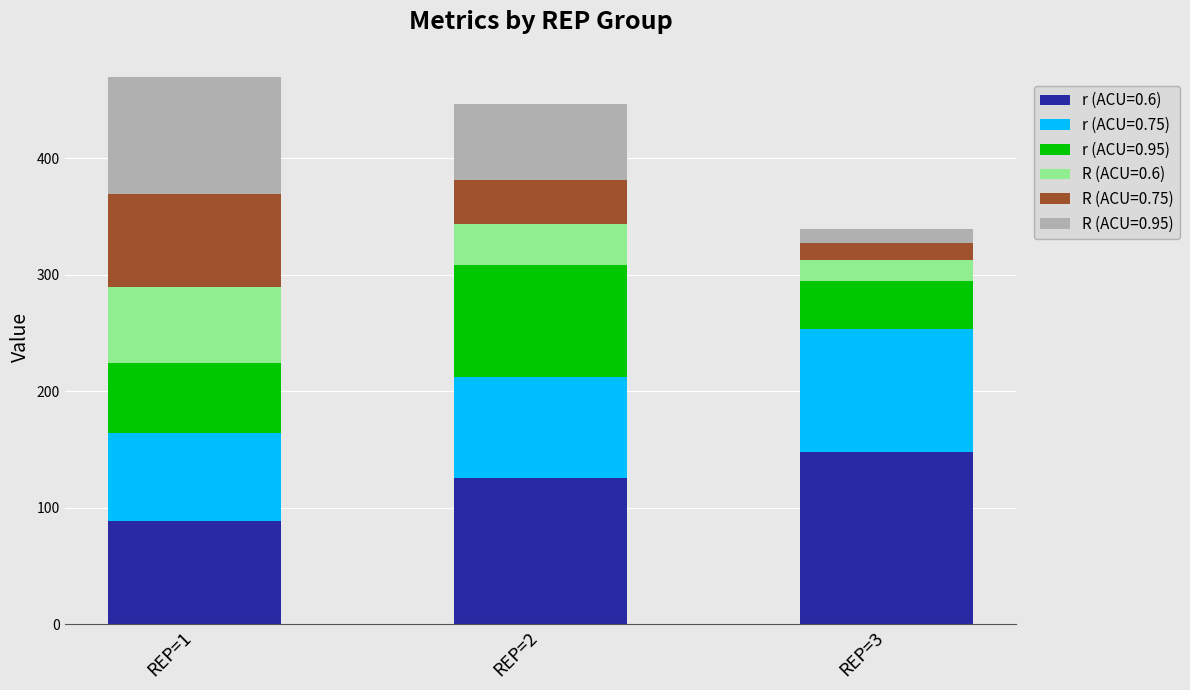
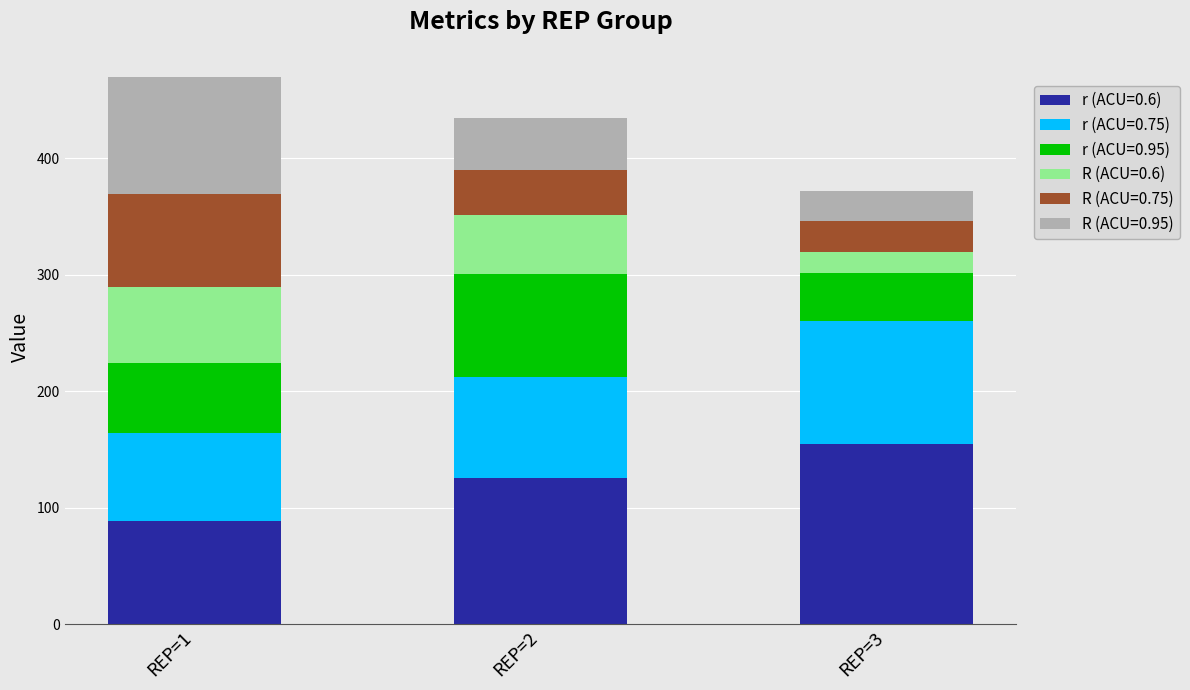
  {
    "r (ACU=0.6)": {
      "REP=1": 88,
      "REP=2": 126,
-     "REP=3": 148
+     "REP=3": 155
    },
    "r (ACU=0.75)": {
      "REP=1": 76,
      "REP=2": 87,
      "REP=3": 106
    },
    "r (ACU=0.95)": {
      "REP=1": 61,
-     "REP=2": 96,
+     "REP=2": 88,
      "REP=3": 41
    },
    "R (ACU=0.6)": {
      "REP=1": 65,
-     "REP=2": 35,
+     "REP=2": 51,
      "REP=3": 18
    },
    "R (ACU=0.75)": {
      "REP=1": 80,
      "REP=2": 38,
-     "REP=3": 15
+     "REP=3": 27
    },
    "R (ACU=0.95)": {
      "REP=1": 100,
-     "REP=2": 65,
-     "REP=3": 12
+     "REP=2": 45,
+     "REP=3": 25
    }
  }
